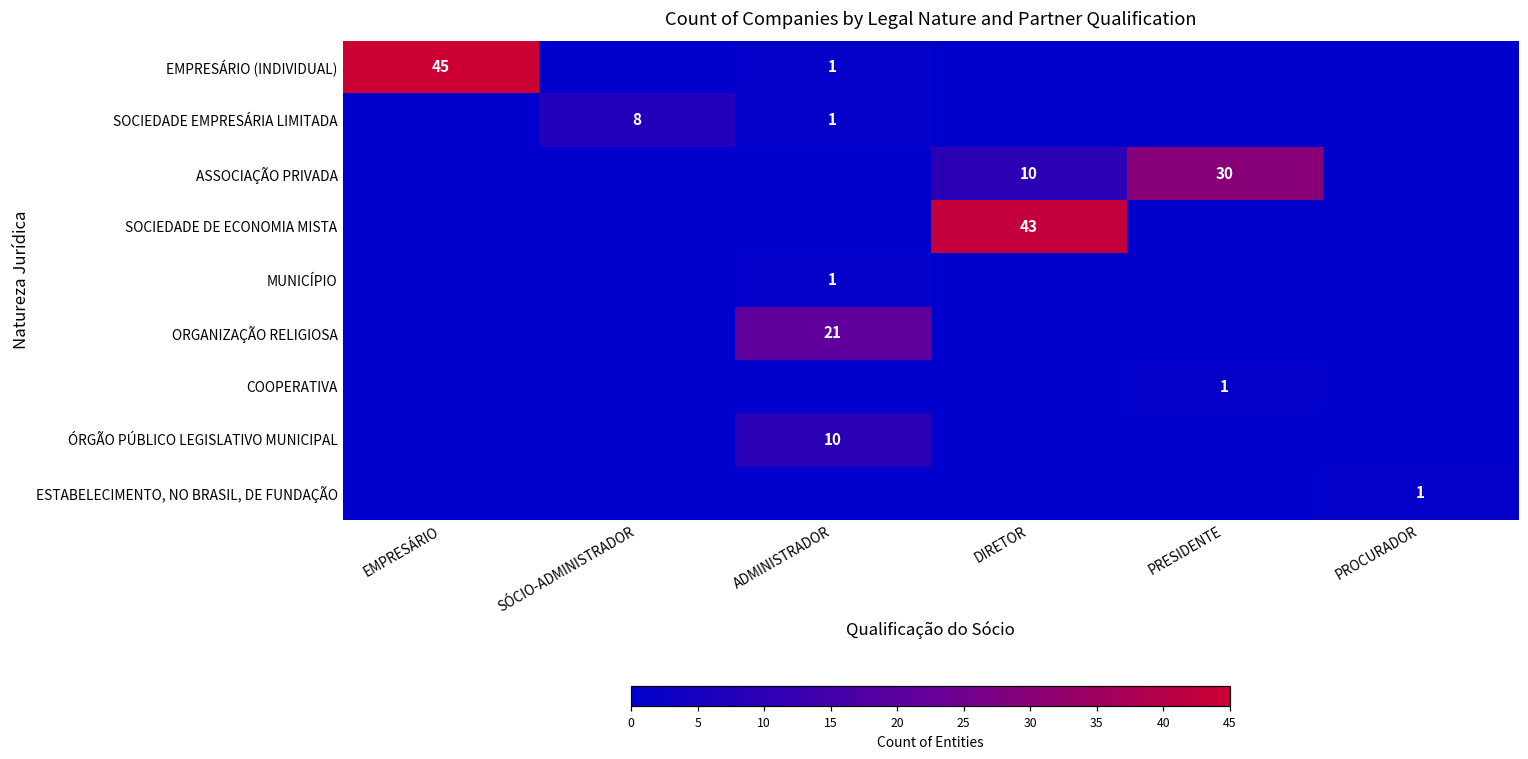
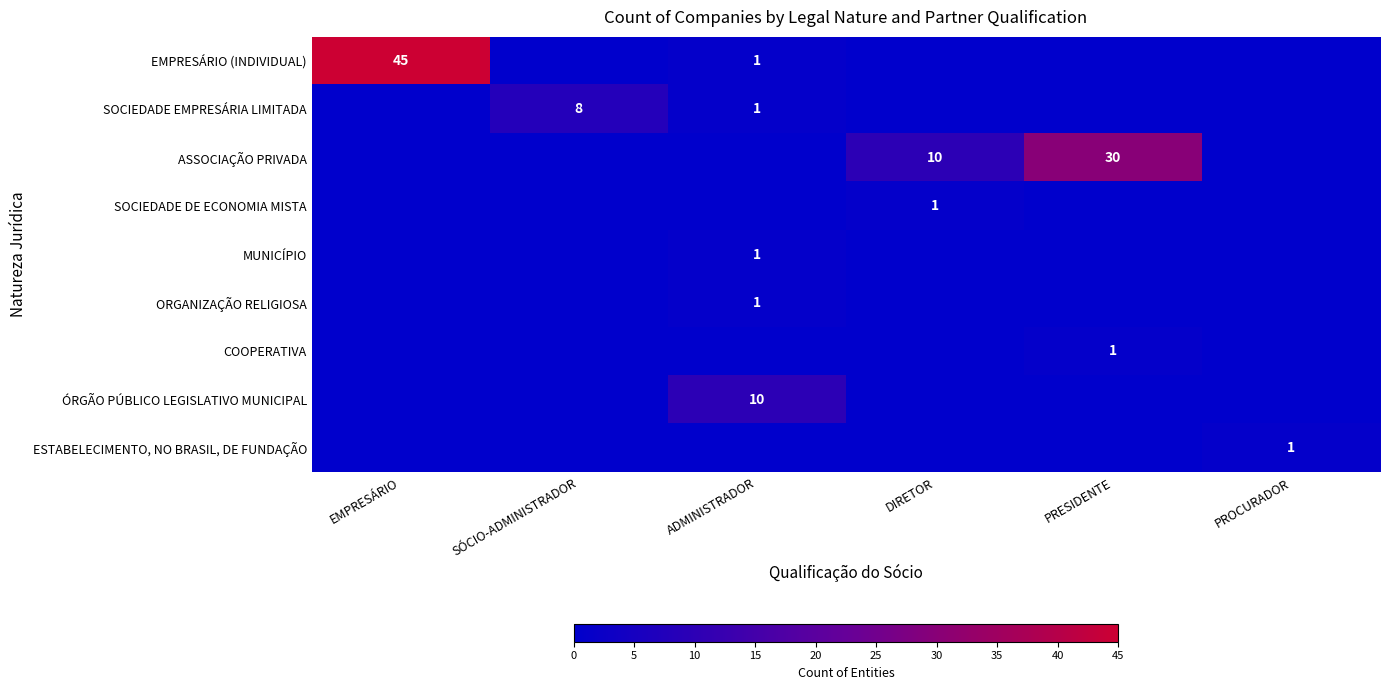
  {
    "EMPRESÁRIO (INDIVIDUAL)": {
      "EMPRESÁRIO": 45,
      "ADMINISTRADOR": 1
    },
    "SOCIEDADE EMPRESÁRIA LIMITADA": {
      "SÓCIO-ADMINISTRADOR": 8,
      "ADMINISTRADOR": 1
    },
    "ASSOCIAÇÃO PRIVADA": {
      "DIRETOR": 10,
      "PRESIDENTE": 30
    },
    "SOCIEDADE DE ECONOMIA MISTA": {
-     "DIRETOR": 43
+     "DIRETOR": 1
    },
    "MUNICÍPIO": {
      "ADMINISTRADOR": 1
    },
    "ORGANIZAÇÃO RELIGIOSA": {
-     "ADMINISTRADOR": 21
+     "ADMINISTRADOR": 1
    },
    "COOPERATIVA": {
      "PRESIDENTE": 1
    },
    "ÓRGÃO PÚBLICO LEGISLATIVO MUNICIPAL": {
      "ADMINISTRADOR": 10
    },
    "ESTABELECIMENTO, NO BRASIL, DE FUNDAÇÃO": {
      "PROCURADOR": 1
    }
  }
